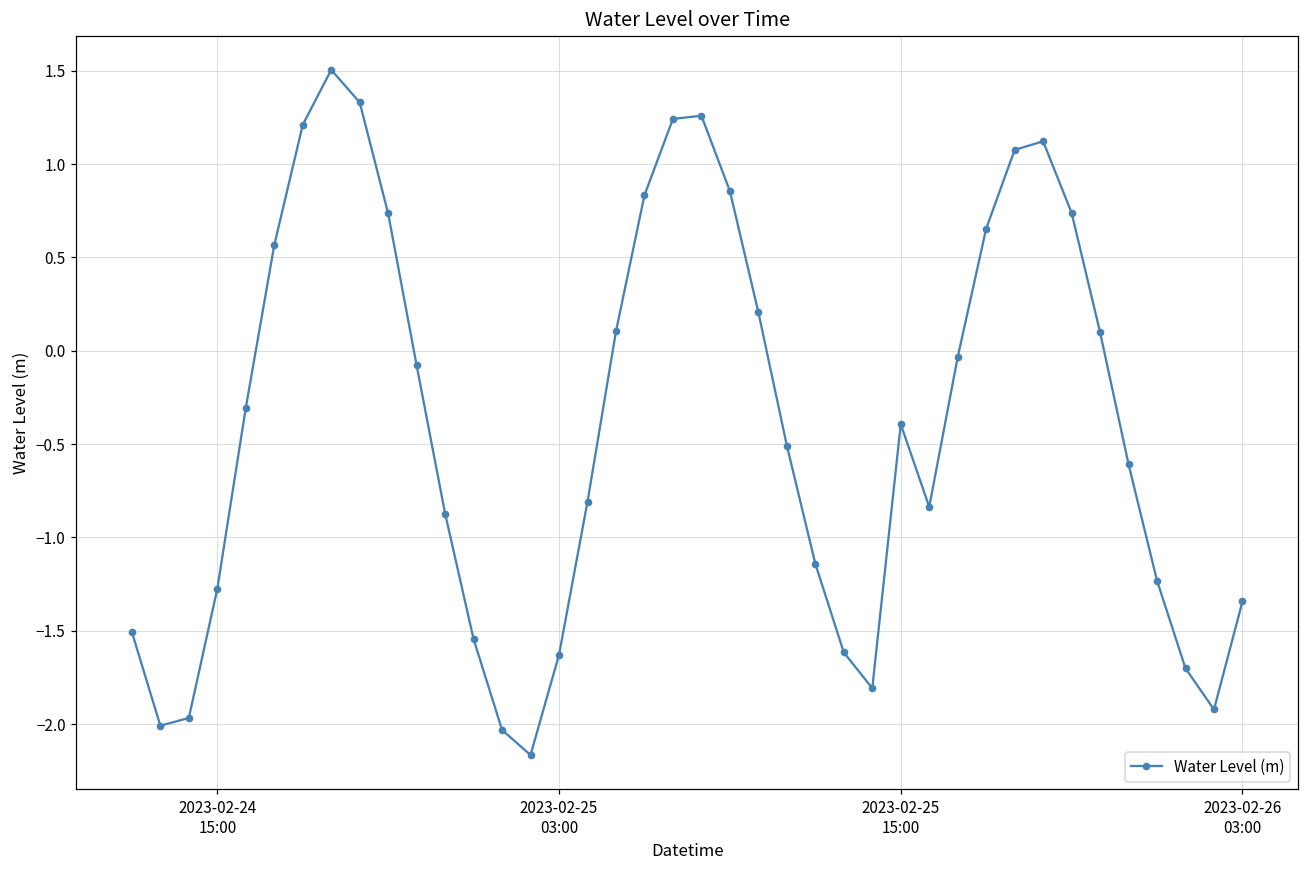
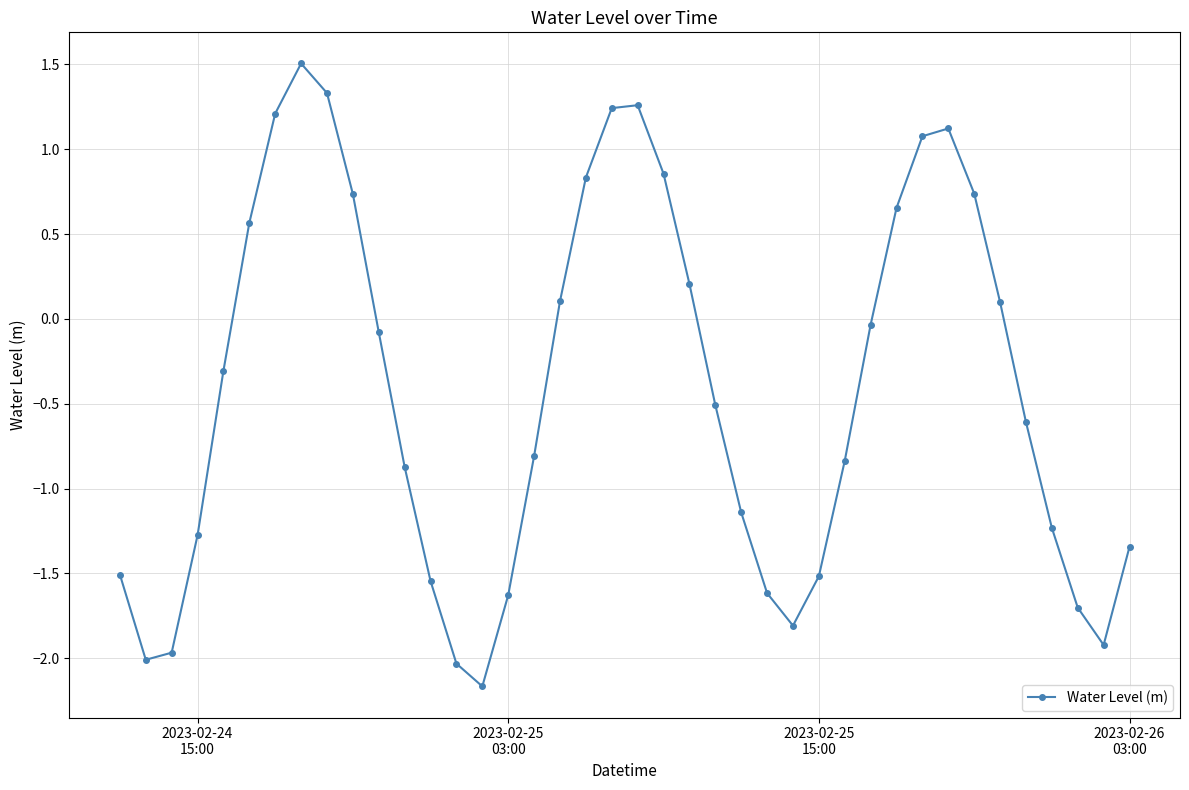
  {
    "2023-02-24 15:00": -1.28,
    "2023-02-25 03:00": -1.63,
-   "2023-02-25 15:00": -0.39,
+   "2023-02-25 15:00": -1.52,
    "2023-02-26 03:00": -1.34
  }
